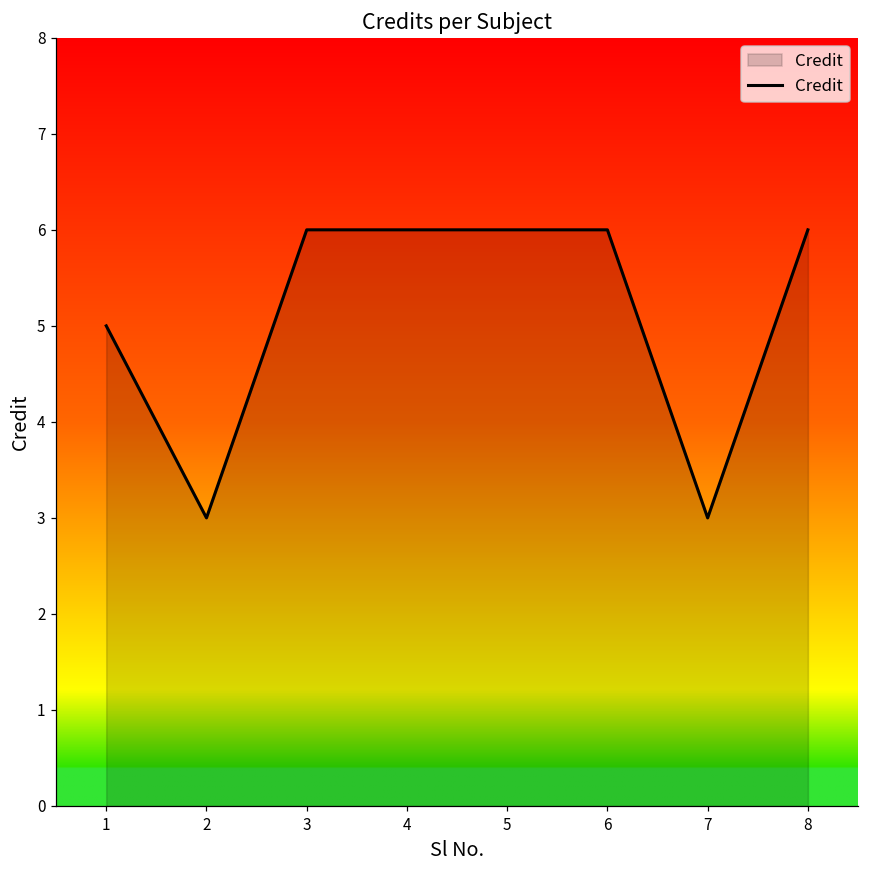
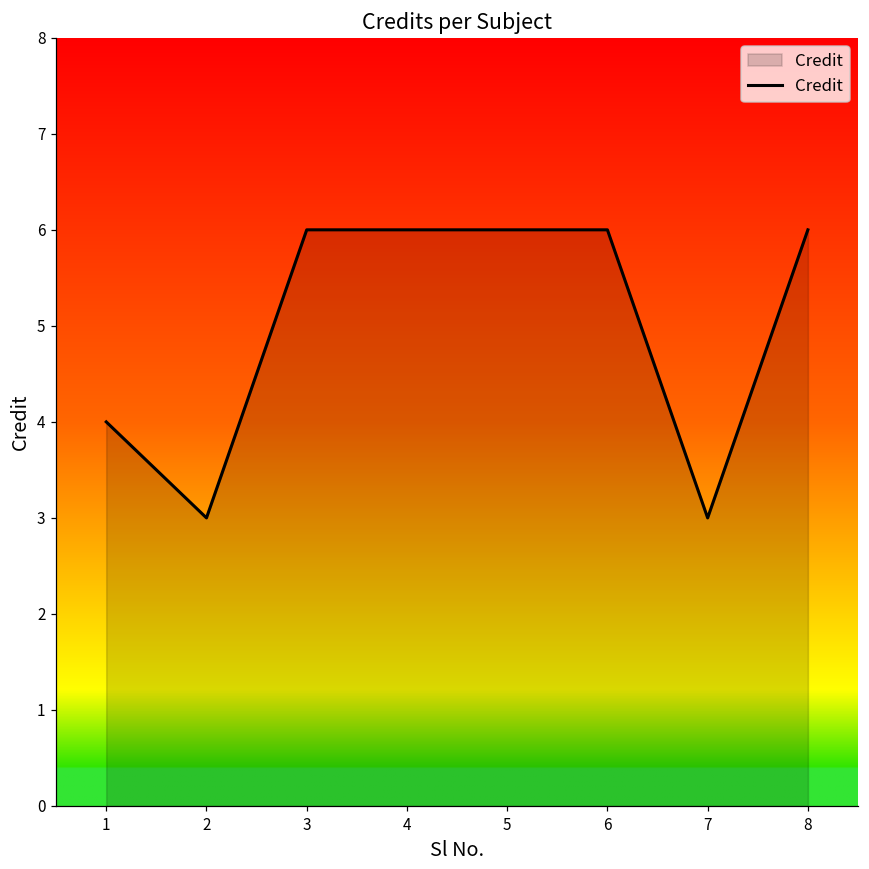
  {
-   "1": 5,
+   "1": 4,
    "2": 3,
    "3": 6,
    "4": 6,
    "5": 6,
    "6": 6,
    "7": 3,
    "8": 6
  }
